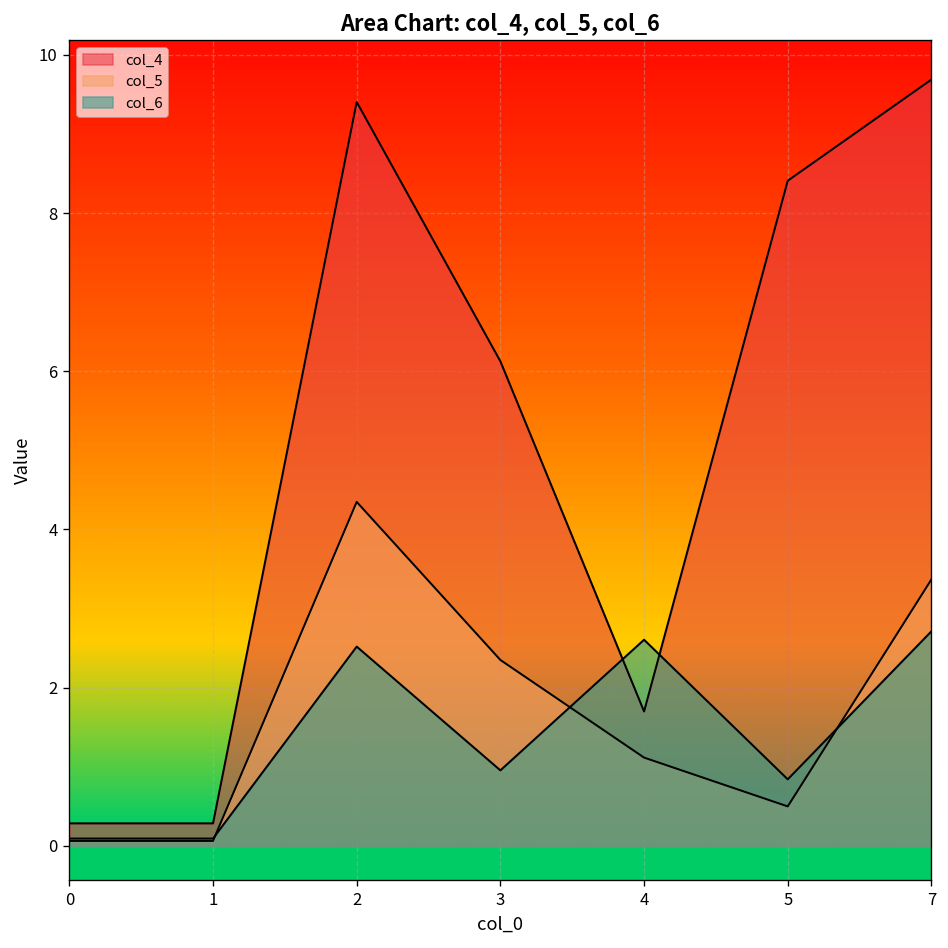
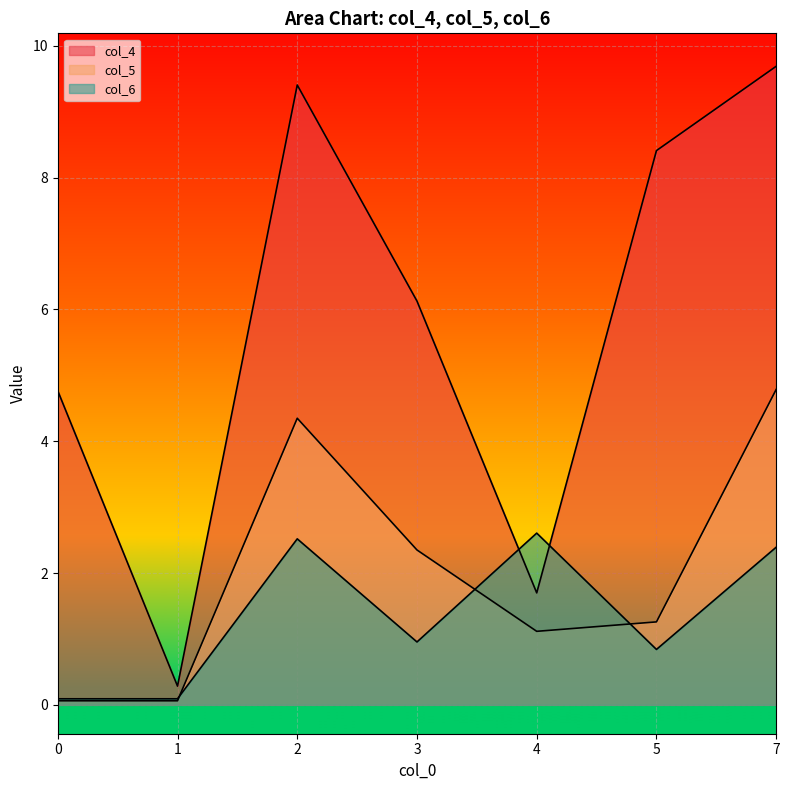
  {
    "col_4": {
-     "0": 0.3,
+     "0": 4.8,
      "1": 0.3,
      "2": 9.4,
      "3": 6.1,
      "4": 1.7,
      "5": 8.4,
      "7": 9.7
    },
    "col_5": {
      "2": 4.3,
      "3": 2.3,
      "4": 1.1,
-     "5": 0.5,
-     "7": 3.4
+     "5": 1.3,
+     "7": 4.8
    },
    "col_6": {
      "2": 2.5,
      "3": 1.0,
      "4": 2.6,
      "5": 0.8,
-     "7": 2.7
+     "7": 2.4
    }
  }
